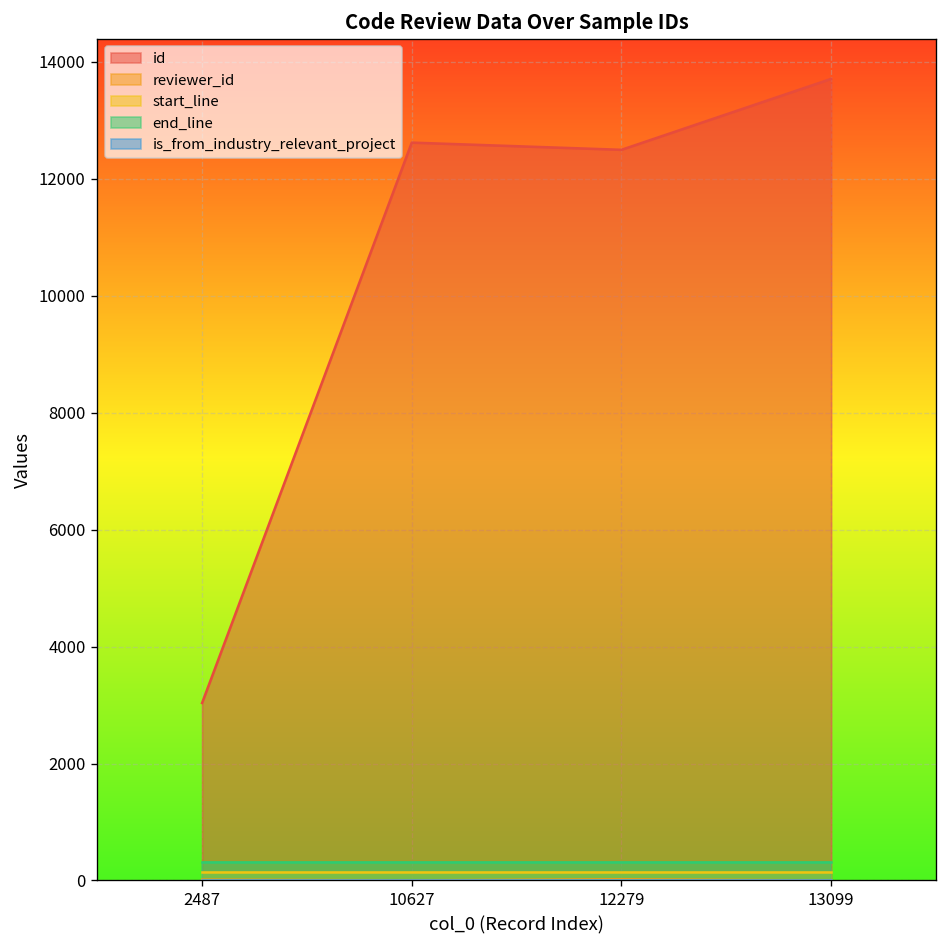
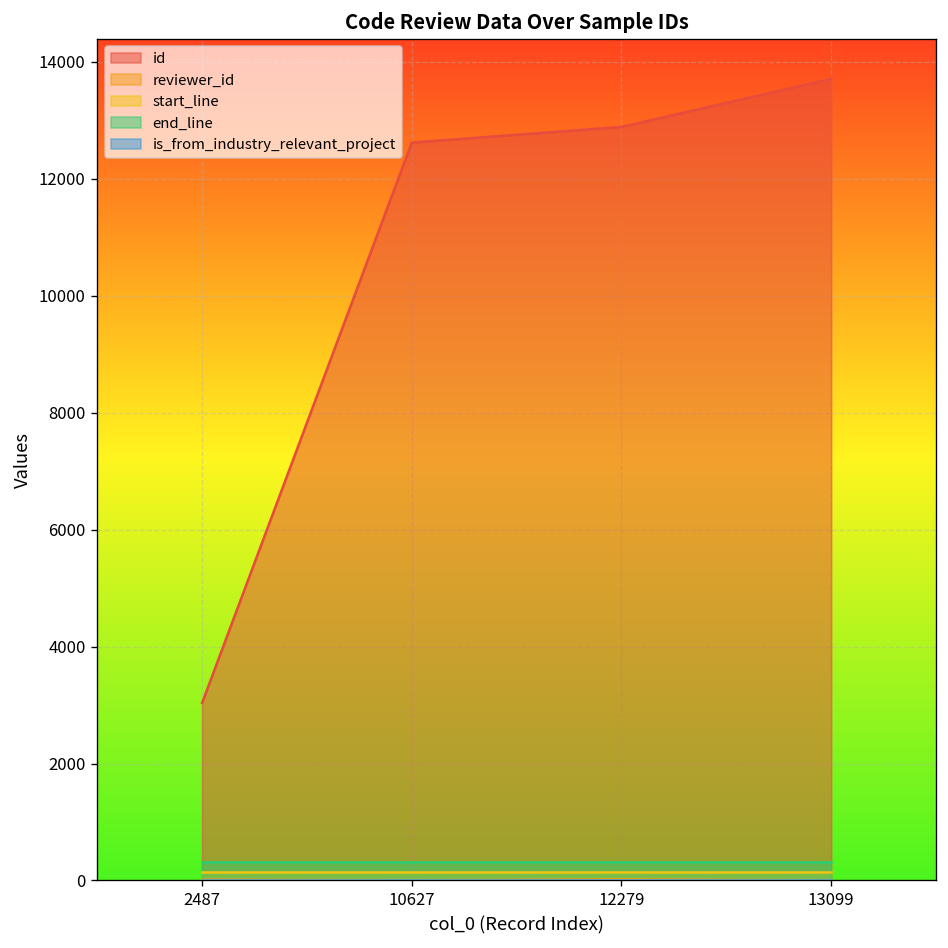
  {
    "id": {
      "2487": 3000,
      "10627": 12600,
-     "12279": 12500,
+     "12279": 12900,
      "13099": 13700
    },
    "end_line": {
      "2487": 300,
      "10627": 300,
      "12279": 300,
      "13099": 300
    }
  }
